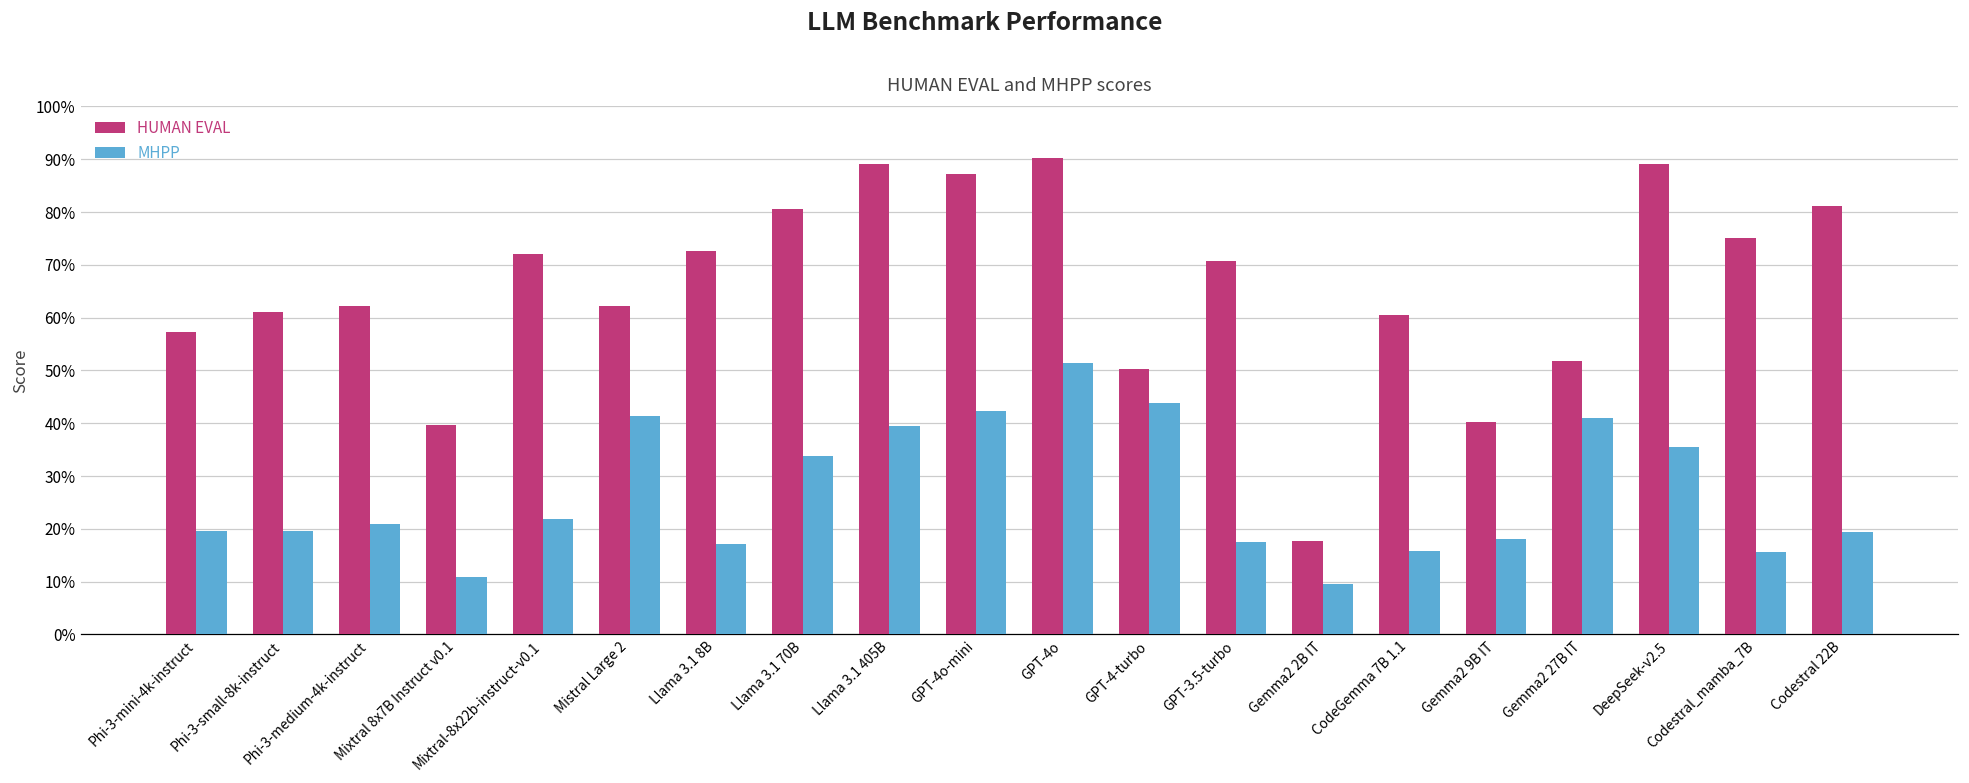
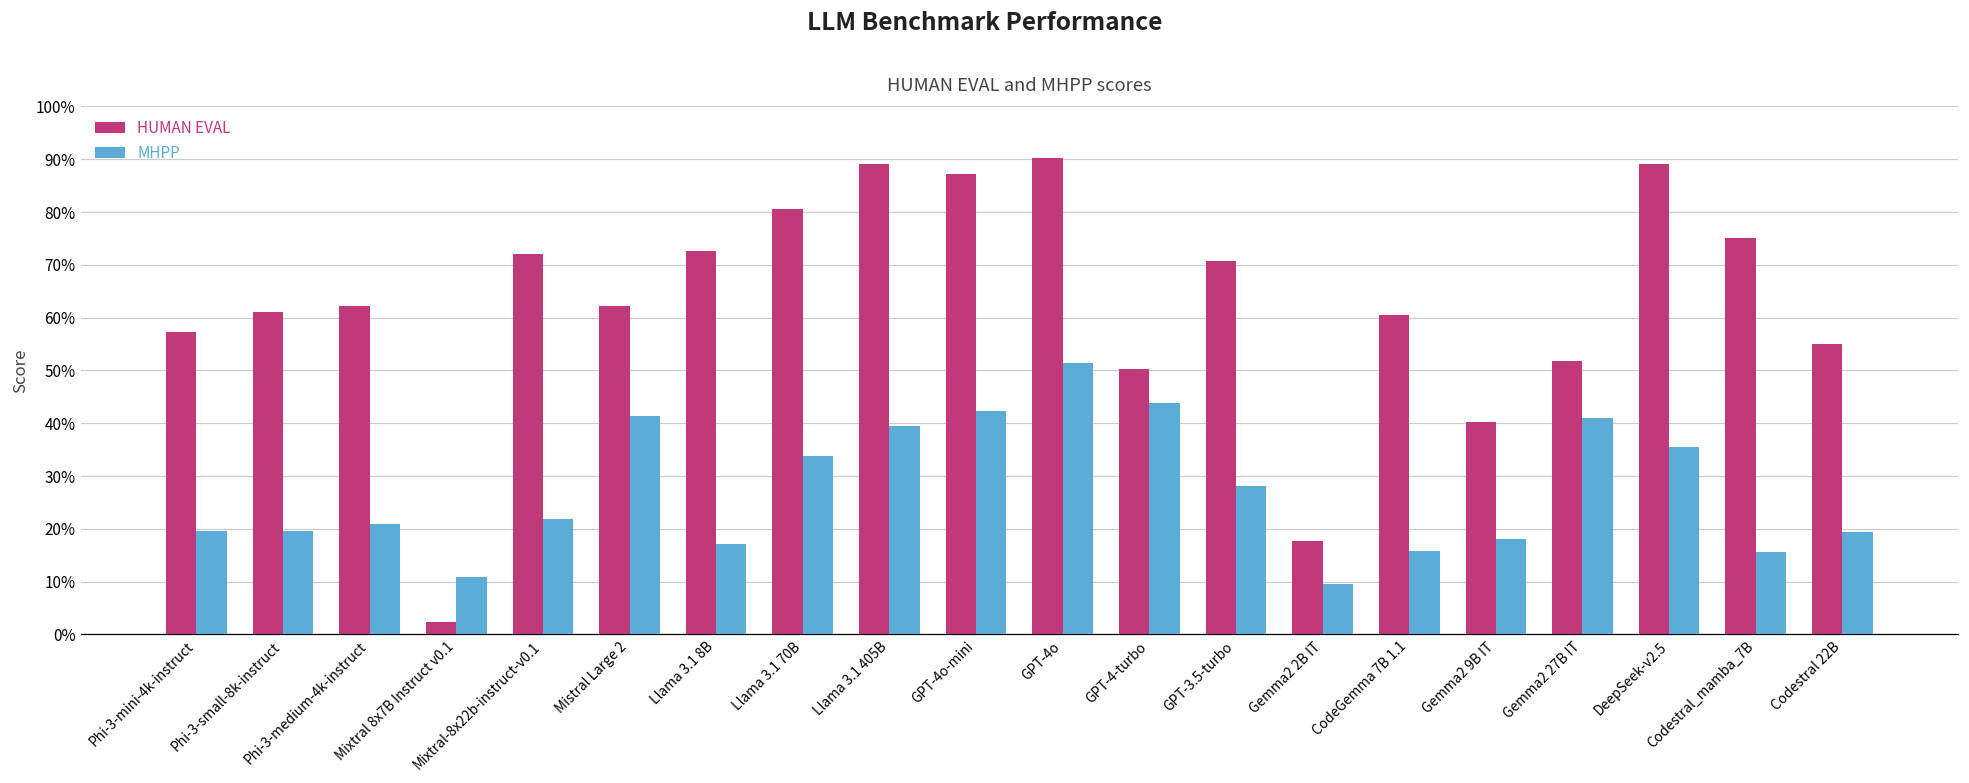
  {
    "HUMAN EVAL": {
      "Phi-3-mini-4k-instruct": "57%",
      "Phi-3-small-8k-instruct": "61%",
      "Phi-3-medium-4k-instruct": "62%",
-     "Mixtral 8x7B Instruct v0.1": "40%",
+     "Mixtral 8x7B Instruct v0.1": "2%",
      "Mixtral-8x22b-instruct-v0.1": "72%",
      "Mistral Large 2": "62%",
      "Llama 3.1 8B": "73%",
      "Llama 3.1 70B": "81%",
      "Llama 3.1 405B": "89%",
      "GPT-4o-mini": "87%",
      "GPT-4o": "90%",
      "GPT-4-turbo": "50%",
      "GPT-3.5-turbo": "71%",
      "Gemma2 2B IT": "18%",
      "CodeGemma 7B 1.1": "60%",
      "Gemma2 9B IT": "40%",
      "Gemma2 27B IT": "52%",
      "DeepSeek-v2.5": "89%",
      "Codestral_mamba_7B": "75%",
-     "Codestral 22B": "81%"
+     "Codestral 22B": "55%"
    },
    "MHPP": {
      "Phi-3-mini-4k-instruct": "20%",
      "Phi-3-small-8k-instruct": "20%",
      "Phi-3-medium-4k-instruct": "21%",
      "Mixtral 8x7B Instruct v0.1": "11%",
      "Mixtral-8x22b-instruct-v0.1": "22%",
      "Mistral Large 2": "41%",
      "Llama 3.1 8B": "17%",
      "Llama 3.1 70B": "34%",
      "Llama 3.1 405B": "40%",
      "GPT-4o-mini": "42%",
      "GPT-4o": "51%",
      "GPT-4-turbo": "44%",
-     "GPT-3.5-turbo": "17%",
+     "GPT-3.5-turbo": "28%",
      "Gemma2 2B IT": "10%",
      "CodeGemma 7B 1.1": "16%",
      "Gemma2 9B IT": "18%",
      "Gemma2 27B IT": "41%",
      "DeepSeek-v2.5": "35%",
      "Codestral_mamba_7B": "16%",
      "Codestral 22B": "19%"
    }
  }
